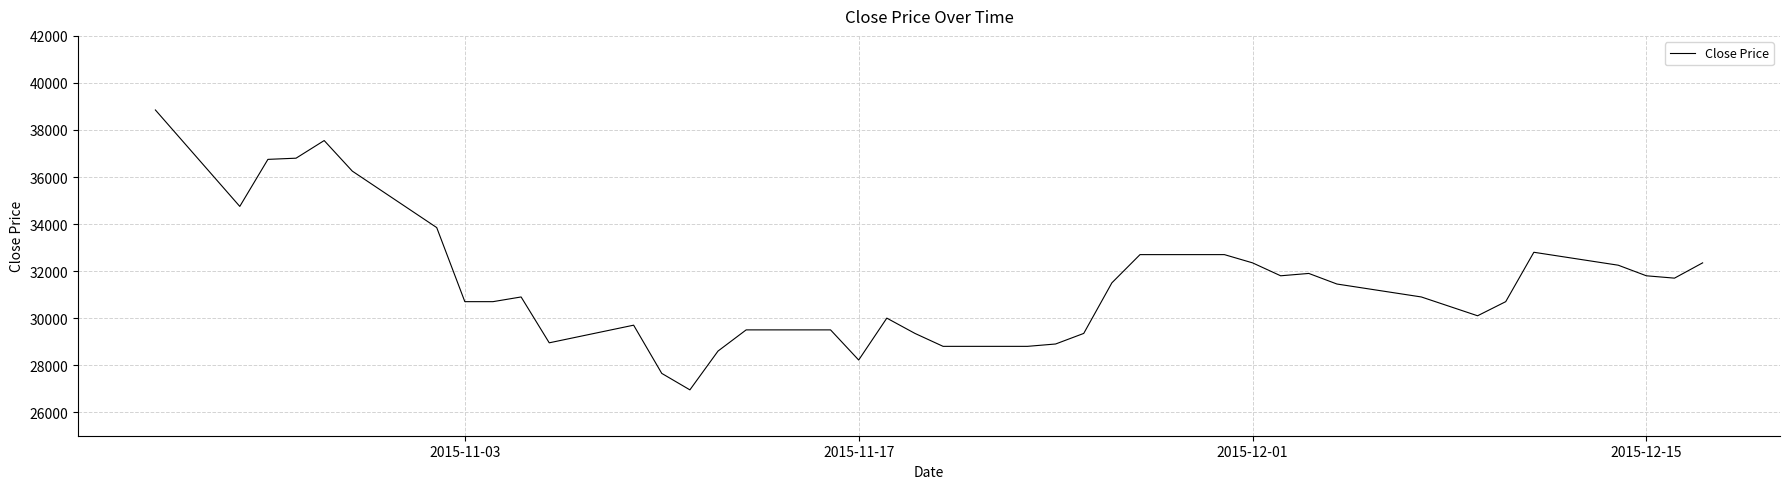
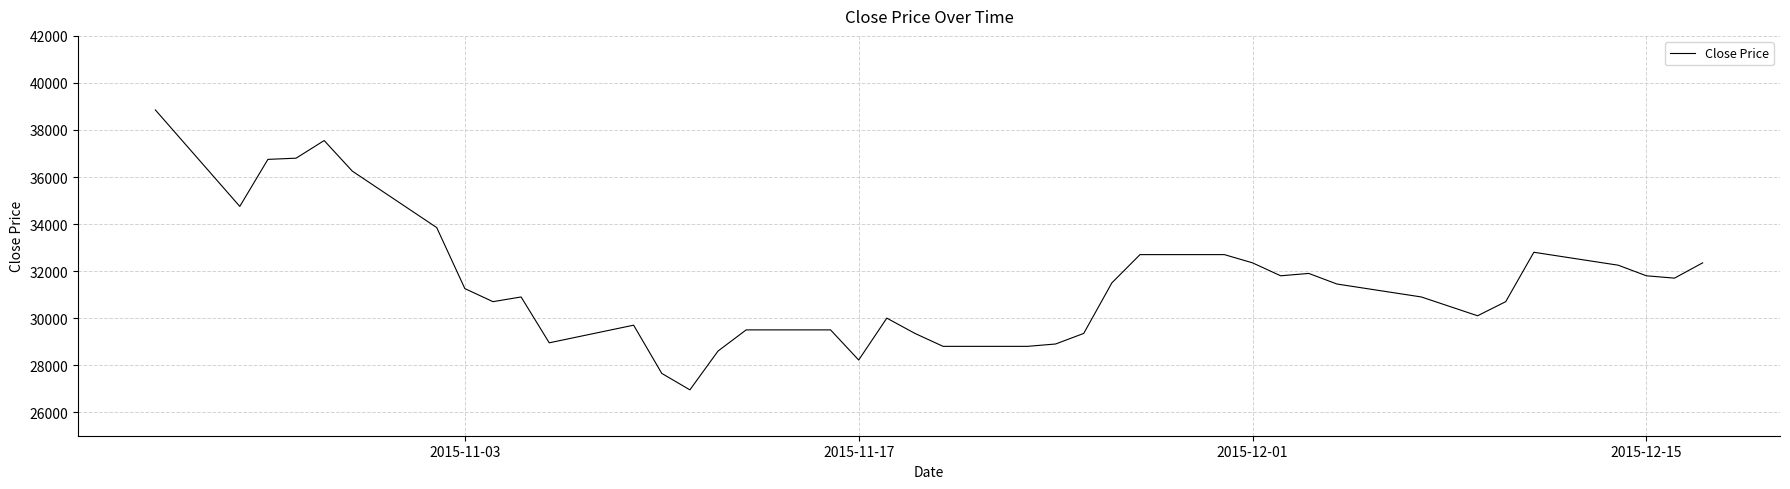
  {
-   "2015-11-03": 30700,
+   "2015-11-03": 31300,
    "2015-11-17": 28200,
    "2015-12-01": 32400,
    "2015-12-15": 31800
  }
